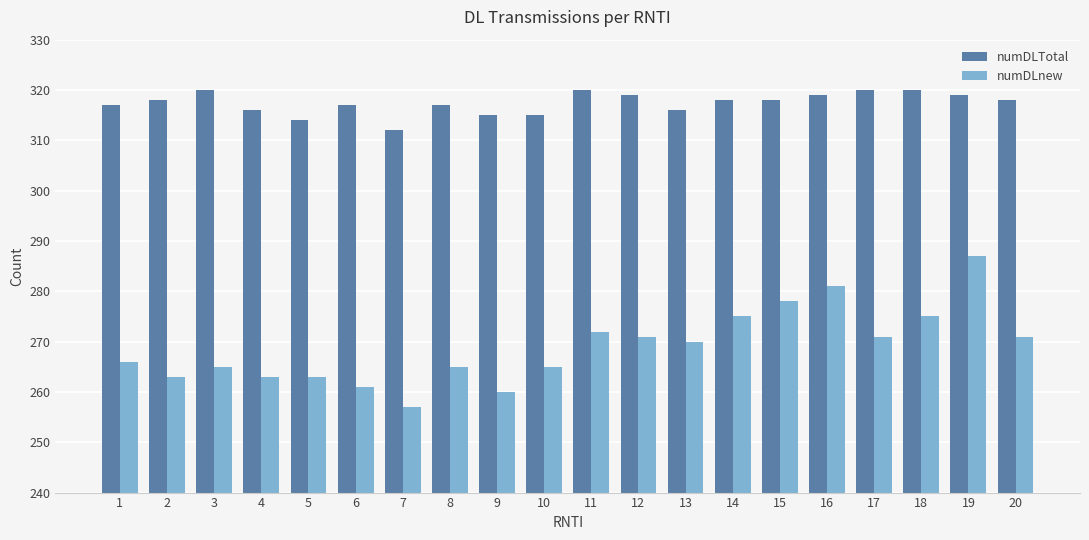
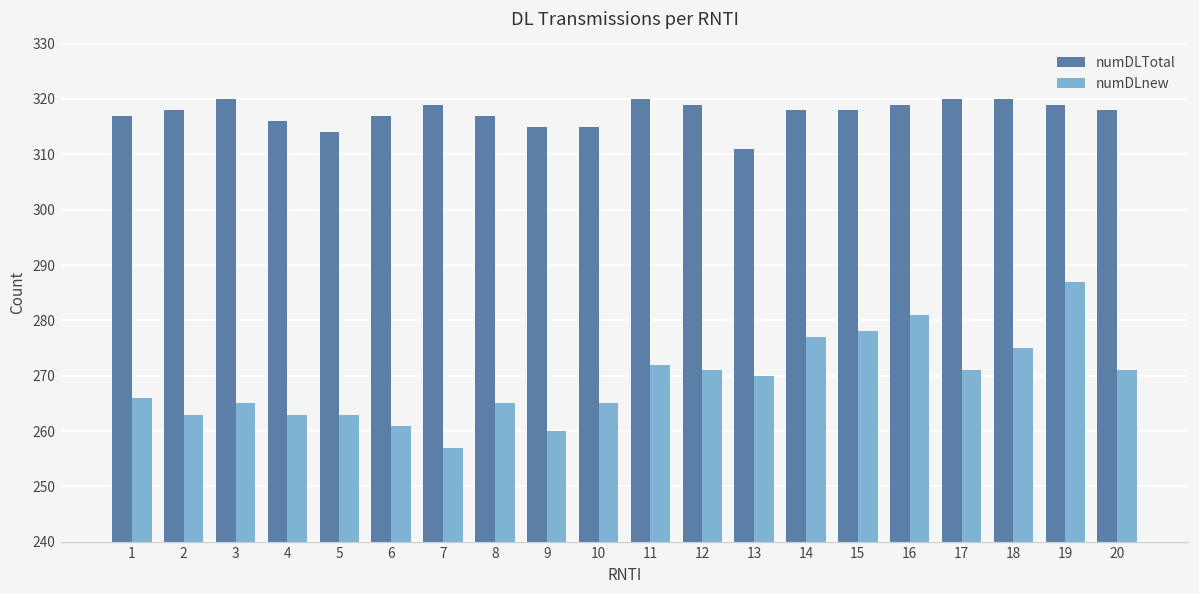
  {
    "numDLTotal": {
      "1": 317,
      "2": 318,
      "3": 320,
      "4": 316,
      "5": 314,
      "6": 317,
-     "7": 312,
+     "7": 319,
      "8": 317,
      "9": 315,
      "10": 315,
      "11": 320,
      "12": 319,
-     "13": 316,
+     "13": 311,
      "14": 318,
      "15": 318,
      "16": 319,
      "17": 320,
      "18": 320,
      "19": 319,
      "20": 318
    },
    "numDLnew": {
      "1": 266,
      "2": 263,
      "3": 265,
      "4": 263,
      "5": 263,
      "6": 261,
      "7": 257,
      "8": 265,
      "9": 260,
      "10": 265,
      "11": 272,
      "12": 271,
      "13": 270,
-     "14": 275,
+     "14": 277,
      "15": 278,
      "16": 281,
      "17": 271,
      "18": 275,
      "19": 287,
      "20": 271
    }
  }
